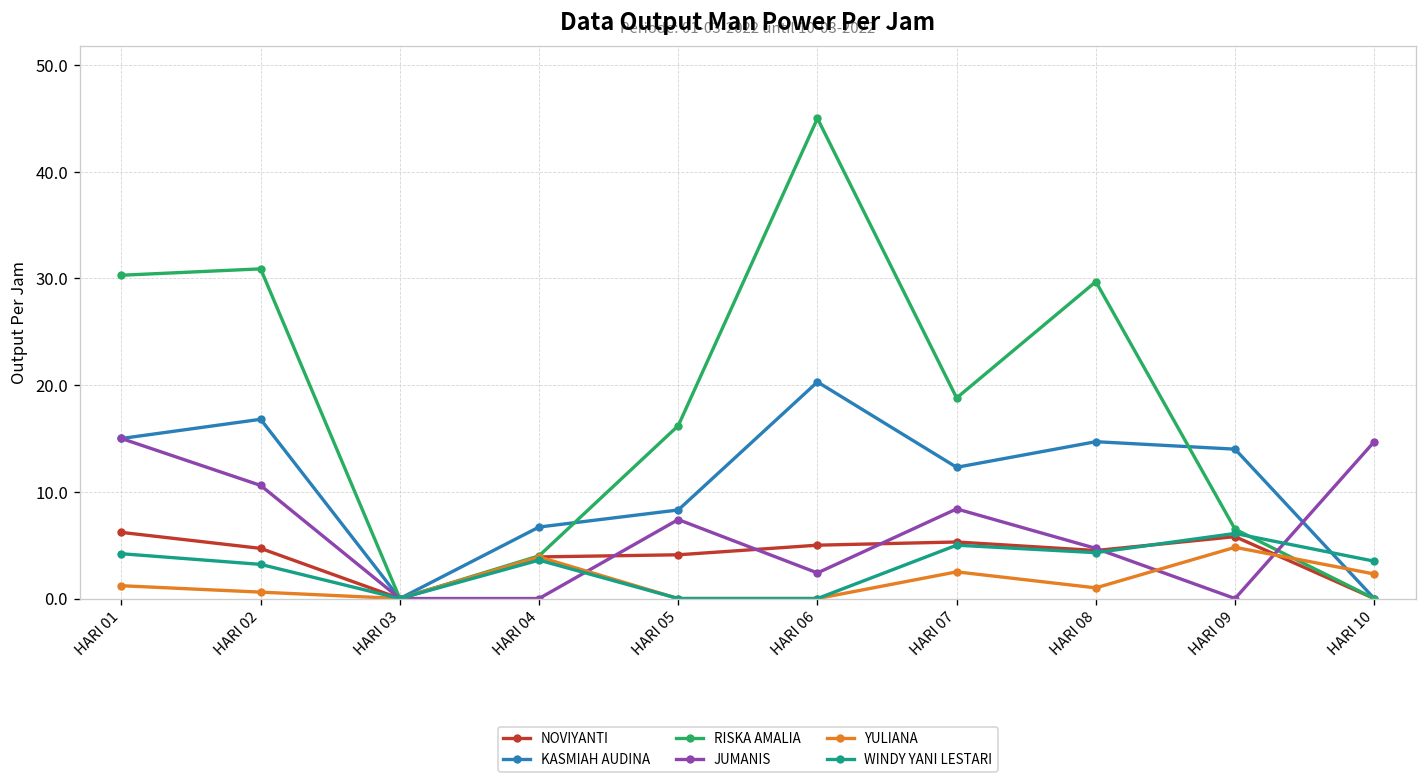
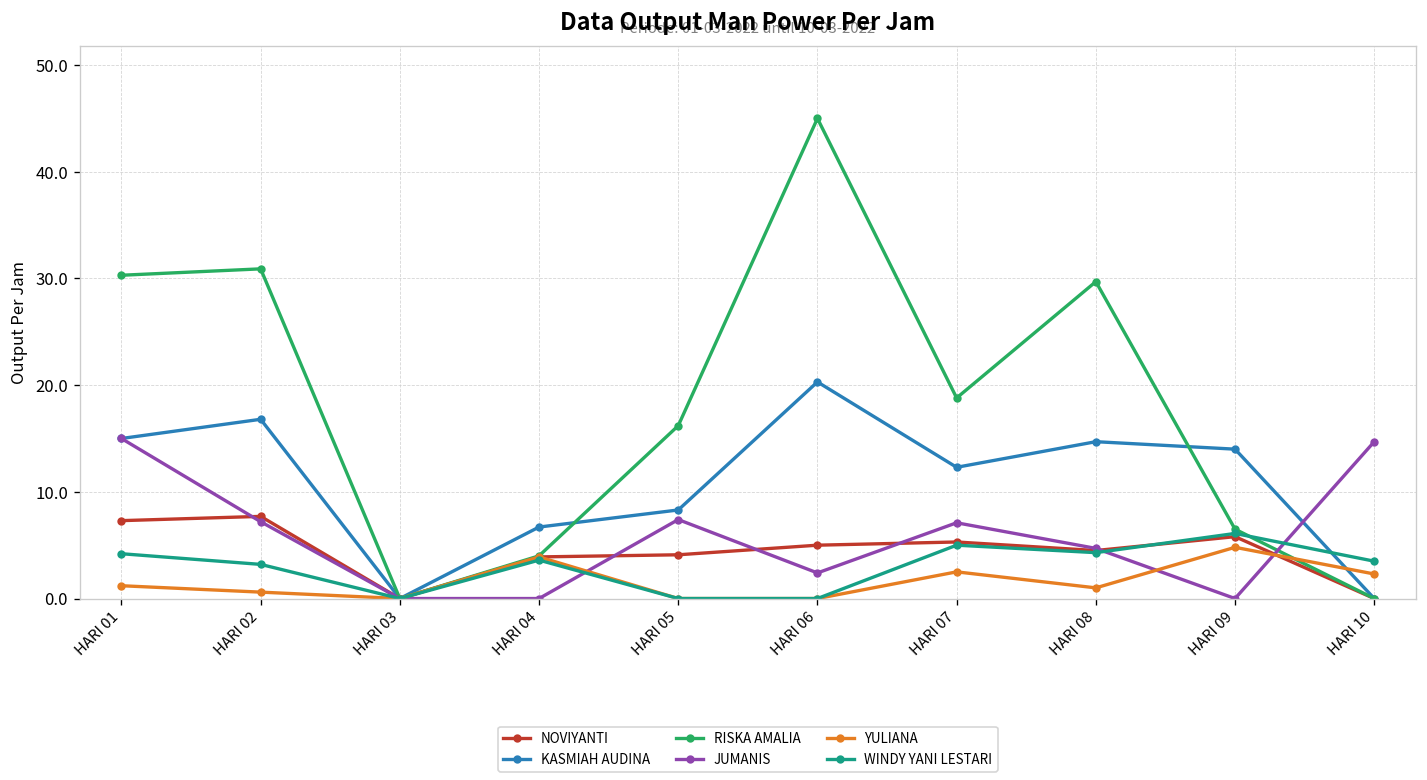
  {
    "NOVIYANTI": {
-     "HARI 01": 6,
-     "HARI 02": 5,
+     "HARI 01": 7,
+     "HARI 02": 8,
      "HARI 05": 4,
      "HARI 06": 5,
      "HARI 07": 5,
      "HARI 09": 6
    },
    "KASMIAH AUDINA": {
      "HARI 02": 17,
      "HARI 04": 7,
      "HARI 05": 8,
      "HARI 06": 20,
      "HARI 07": 12,
      "HARI 08": 15,
      "HARI 09": 14
    },
    "JUMANIS": {
-     "HARI 02": 11,
+     "HARI 02": 7,
      "HARI 04": 0,
      "HARI 05": 7,
      "HARI 06": 2,
-     "HARI 07": 8,
+     "HARI 07": 7,
      "HARI 09": 0,
      "HARI 10": 15
    },
    "YULIANA": {
      "HARI 01": 1,
      "HARI 02": 1,
      "HARI 07": 3,
      "HARI 08": 1,
      "HARI 09": 5,
      "HARI 10": 2
    }
  }
